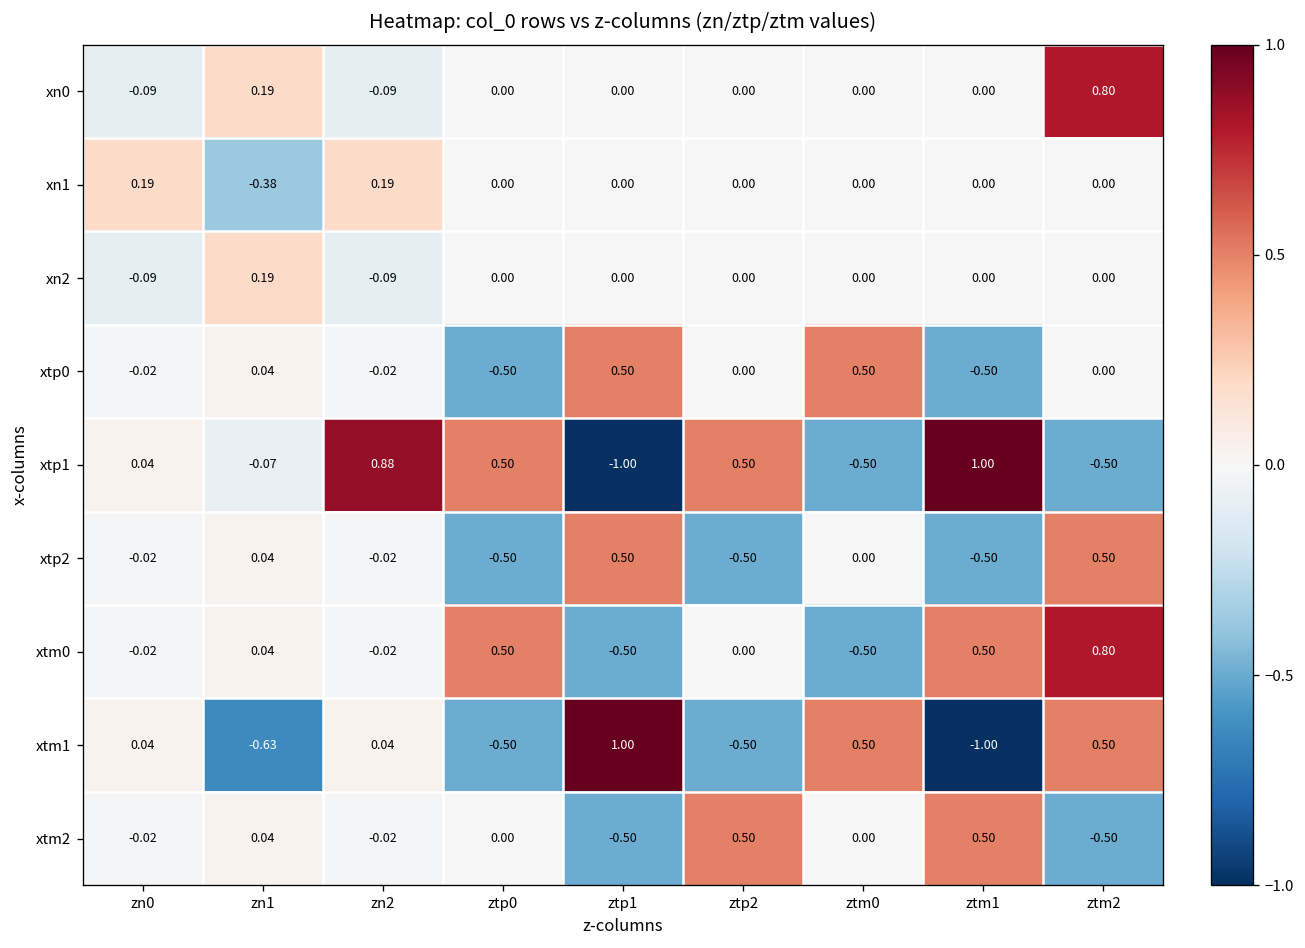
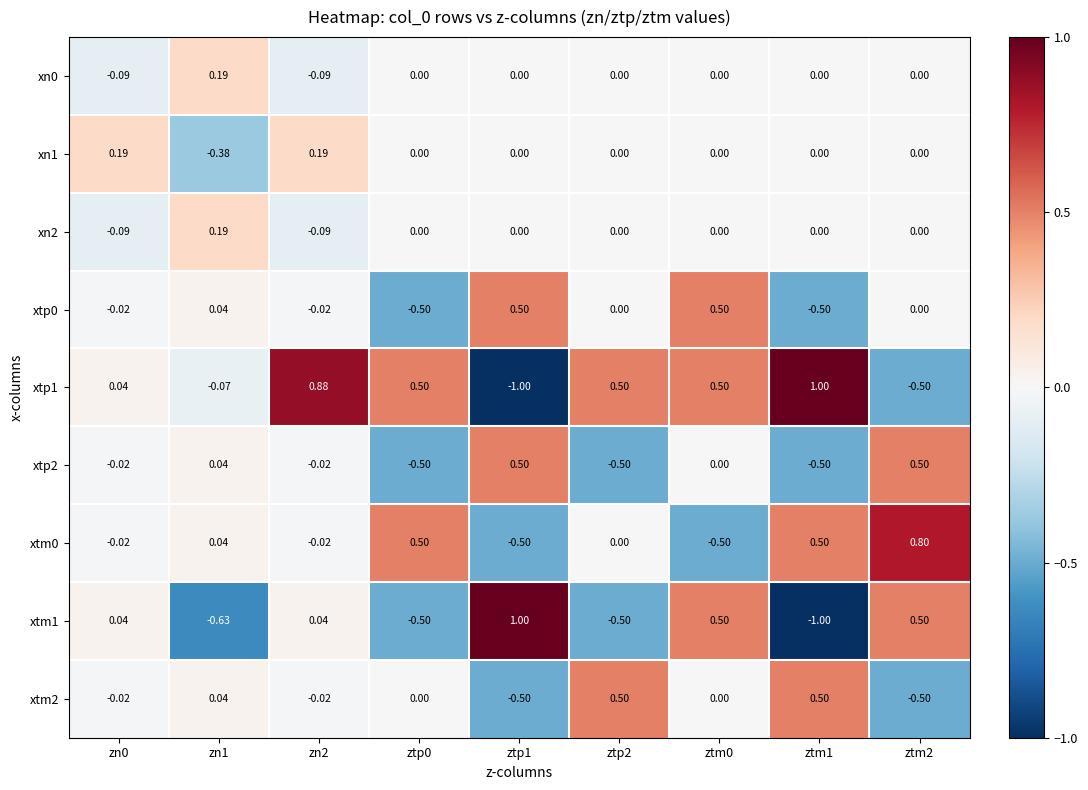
  {
    "xn0": {
      "zn0": -0.09,
      "zn1": 0.19,
      "zn2": -0.09,
      "ztp0": 0.00,
      "ztp1": 0.00,
      "ztp2": 0.00,
      "ztm0": 0.00,
      "ztm1": 0.00,
-     "ztm2": 0.80
+     "ztm2": 0.00
    },
    "xn1": {
      "zn0": 0.19,
      "zn1": -0.38,
      "zn2": 0.19,
      "ztp0": 0.00,
      "ztp1": 0.00,
      "ztp2": 0.00,
      "ztm0": 0.00,
      "ztm1": 0.00,
      "ztm2": 0.00
    },
    "xn2": {
      "zn0": -0.09,
      "zn1": 0.19,
      "zn2": -0.09,
      "ztp0": 0.00,
      "ztp1": 0.00,
      "ztp2": 0.00,
      "ztm0": 0.00,
      "ztm1": 0.00,
      "ztm2": 0.00
    },
    "xtp0": {
      "zn0": -0.02,
      "zn1": 0.04,
      "zn2": -0.02,
      "ztp0": -0.50,
      "ztp1": 0.50,
      "ztp2": 0.00,
      "ztm0": 0.50,
      "ztm1": -0.50,
      "ztm2": 0.00
    },
    "xtp1": {
      "zn0": 0.04,
      "zn1": -0.07,
      "zn2": 0.88,
      "ztp0": 0.50,
      "ztp1": -1.00,
      "ztp2": 0.50,
-     "ztm0": -0.50,
+     "ztm0": 0.50,
      "ztm1": 1.00,
      "ztm2": -0.50
    },
    "xtp2": {
      "zn0": -0.02,
      "zn1": 0.04,
      "zn2": -0.02,
      "ztp0": -0.50,
      "ztp1": 0.50,
      "ztp2": -0.50,
      "ztm0": 0.00,
      "ztm1": -0.50,
      "ztm2": 0.50
    },
    "xtm0": {
      "zn0": -0.02,
      "zn1": 0.04,
      "zn2": -0.02,
      "ztp0": 0.50,
      "ztp1": -0.50,
      "ztp2": 0.00,
      "ztm0": -0.50,
      "ztm1": 0.50,
      "ztm2": 0.80
    },
    "xtm1": {
      "zn0": 0.04,
      "zn1": -0.63,
      "zn2": 0.04,
      "ztp0": -0.50,
      "ztp1": 1.00,
      "ztp2": -0.50,
      "ztm0": 0.50,
      "ztm1": -1.00,
      "ztm2": 0.50
    },
    "xtm2": {
      "zn0": -0.02,
      "zn1": 0.04,
      "zn2": -0.02,
      "ztp0": 0.00,
      "ztp1": -0.50,
      "ztp2": 0.50,
      "ztm0": 0.00,
      "ztm1": 0.50,
      "ztm2": -0.50
    }
  }
